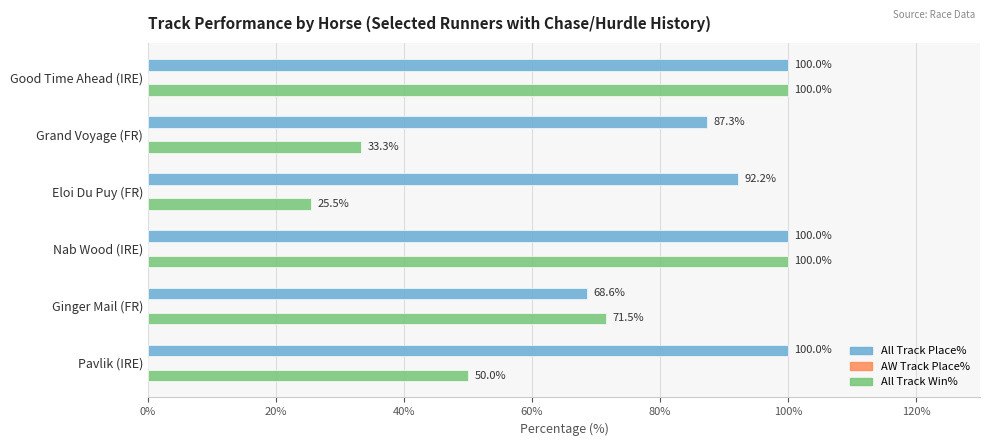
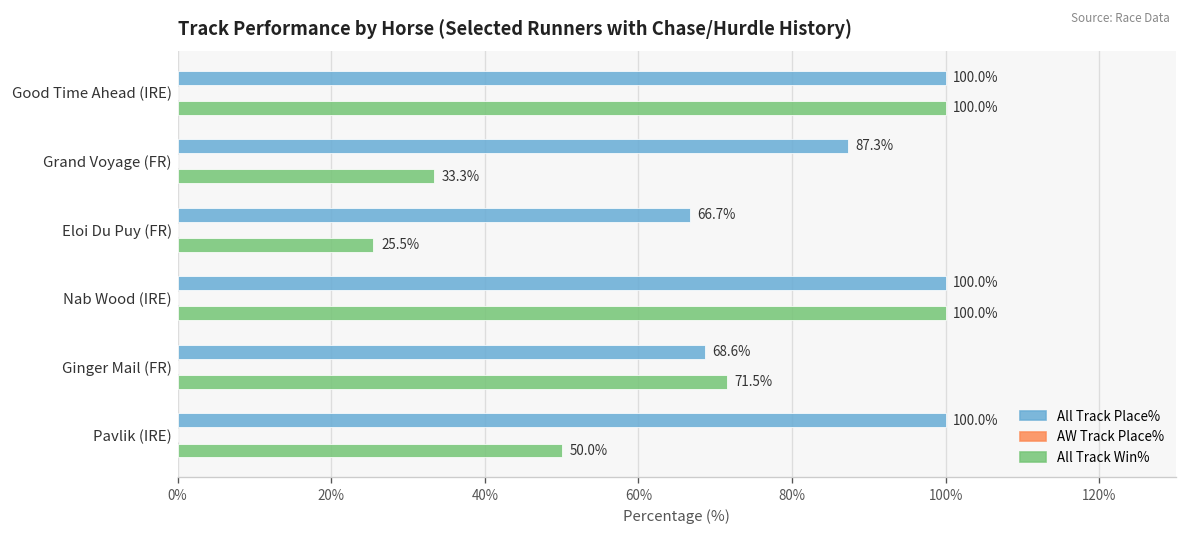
  {
    "All Track Place%": {
      "Good Time Ahead (IRE)": "100.0%",
      "Grand Voyage (FR)": "87.3%",
-     "Eloi Du Puy (FR)": "92.2%",
+     "Eloi Du Puy (FR)": "66.7%",
      "Nab Wood (IRE)": "100.0%",
      "Ginger Mail (FR)": "68.6%",
      "Pavlik (IRE)": "100.0%"
    },
    "AW Track Place%": {
      "Good Time Ahead (IRE)": "0%",
      "Grand Voyage (FR)": "0%",
      "Eloi Du Puy (FR)": "0%",
      "Nab Wood (IRE)": "0%",
      "Ginger Mail (FR)": "0%",
      "Pavlik (IRE)": "0%"
    },
    "All Track Win%": {
      "Good Time Ahead (IRE)": "100.0%",
      "Grand Voyage (FR)": "33.3%",
      "Eloi Du Puy (FR)": "25.5%",
      "Nab Wood (IRE)": "100.0%",
      "Ginger Mail (FR)": "71.5%",
      "Pavlik (IRE)": "50.0%"
    }
  }
